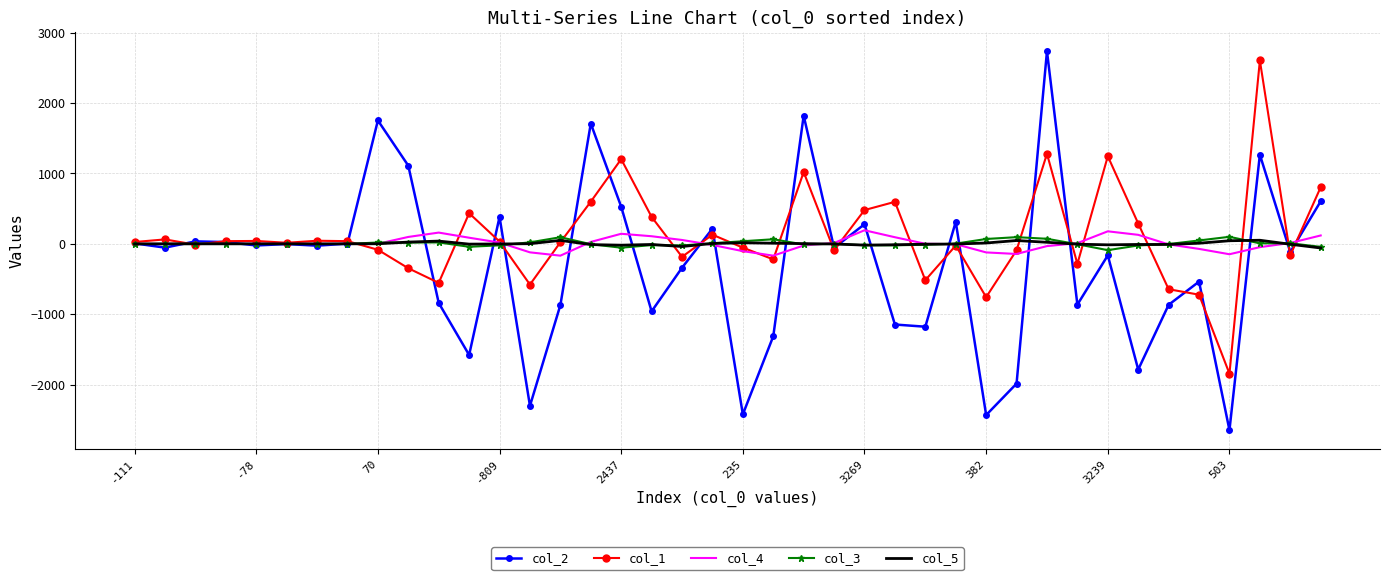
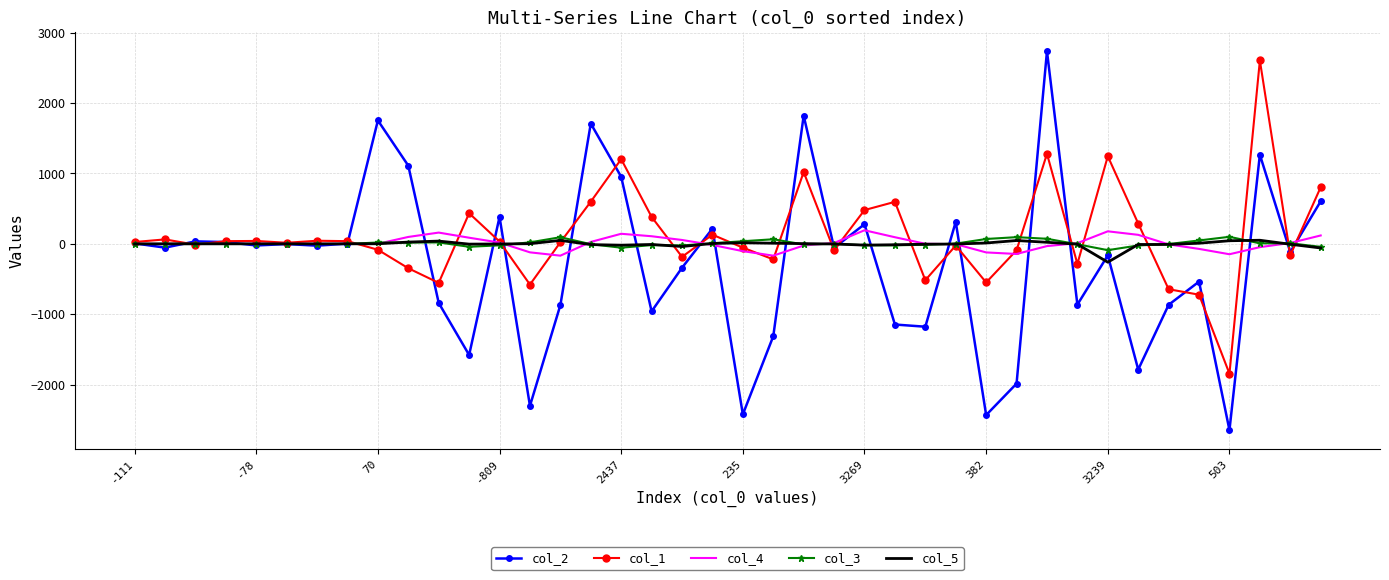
  {
    "col_2": {
      "70": 1800,
      "-809": 400,
-     "2437": 500,
+     "2437": 1000,
      "235": -2400,
      "3269": 300,
      "382": -2400,
      "3239": -200,
      "503": -2600
    },
    "col_1": {
      "-78": 0,
      "70": -100,
      "2437": 1200,
      "235": -100,
      "3269": 500,
-     "382": -800,
+     "382": -500,
      "3239": 1200,
      "503": -1800
    },
    "col_4": {
      "2437": 100,
      "235": -100,
      "3269": 200,
      "382": -100,
      "3239": 200,
      "503": -100
    },
    "col_3": {
      "2437": -100,
      "382": 100,
      "3239": -100,
      "503": 100
    },
    "col_5": {
      "2437": 0,
      "382": 0,
-     "3239": 0,
+     "3239": -300,
      "503": 0
    }
  }
